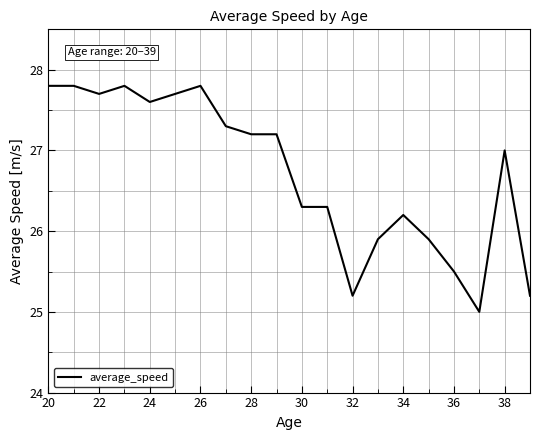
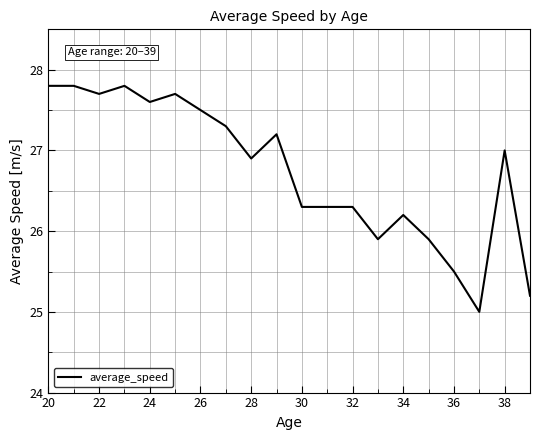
  {
    "20": 27.8,
    "22": 27.7,
    "24": 27.6,
-   "26": 27.8,
-   "28": 27.2,
+   "26": 27.5,
+   "28": 26.9,
    "30": 26.3,
-   "32": 25.2,
+   "32": 26.3,
    "34": 26.2,
    "36": 25.5,
    "38": 27.0
  }
